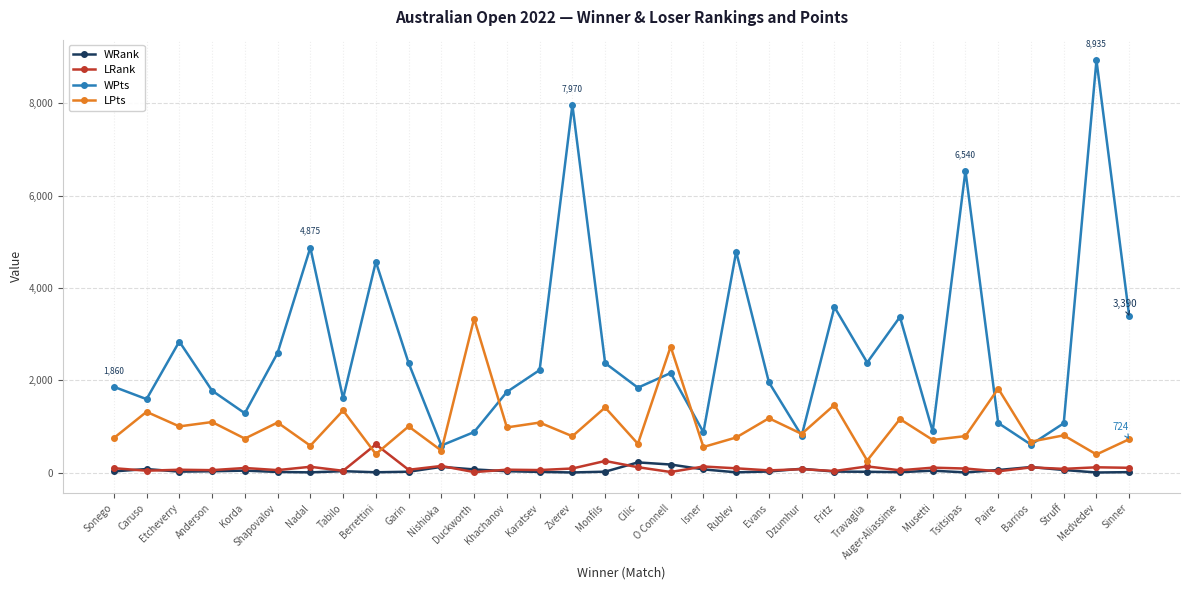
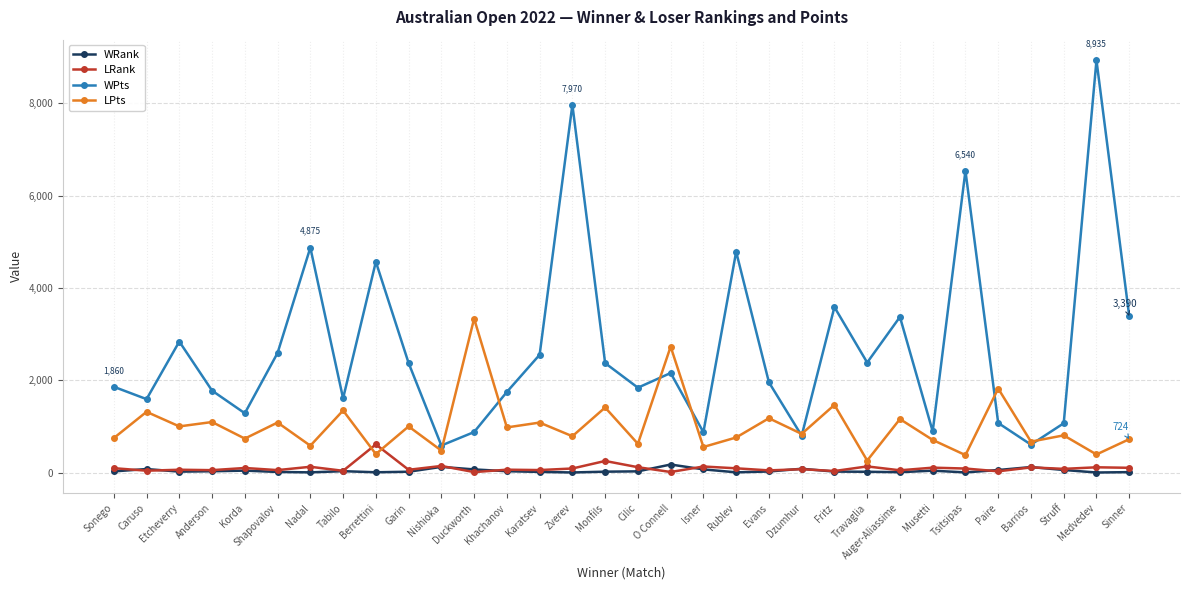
  {
    "WRank": {
      "Sonego": "0",
      "Korda": "0",
      "Nadal": "0",
      "Berrettini": "0",
      "Duckworth": "100",
      "Zverev": "0",
      "Monfils": "0",
-     "Cilic": "200",
+     "Cilic": "0",
      "O Connell": "200",
      "Isner": "100",
      "Rublev": "0",
      "Travaglia": "0",
      "Musetti": "0",
      "Tsitsipas": "0",
      "Medvedev": "0",
      "Sinner": "0"
    },
    "LRank": {
      "Sonego": "100",
      "Korda": "100",
      "Nadal": "100",
      "Berrettini": "600",
      "Duckworth": "0",
      "Zverev": "100",
      "Monfils": "300",
      "Cilic": "100",
      "O Connell": "0",
      "Isner": "100",
      "Rublev": "100",
      "Travaglia": "100",
      "Musetti": "100",
      "Tsitsipas": "100",
      "Medvedev": "100",
      "Sinner": "100"
    },
    "WPts": {
      "Caruso": "1,600",
      "Etcheverry": "2,800",
      "Anderson": "1,800",
      "Korda": "1,300",
      "Shapovalov": "2,600",
      "Tabilo": "1,600",
      "Berrettini": "4,600",
      "Garin": "2,400",
      "Nishioka": "600",
      "Duckworth": "900",
      "Khachanov": "1,700",
-     "Karatsev": "2,200",
+     "Karatsev": "2,600",
      "Monfils": "2,400",
      "Cilic": "1,800",
      "O Connell": "2,200",
      "Isner": "900",
      "Rublev": "4,800",
      "Evans": "2,000",
      "Fritz": "3,600",
      "Travaglia": "2,400",
      "Auger-Aliassime": "3,400",
      "Musetti": "900",
      "Paire": "1,100",
      "Barrios": "600",
      "Struff": "1,100"
    },
    "LPts": {
      "Sonego": "700",
      "Caruso": "1,300",
      "Etcheverry": "1,000",
      "Anderson": "1,100",
      "Korda": "700",
      "Shapovalov": "1,100",
      "Nadal": "600",
      "Tabilo": "1,300",
      "Berrettini": "400",
      "Garin": "1,000",
      "Nishioka": "500",
      "Duckworth": "3,300",
      "Khachanov": "1,000",
      "Karatsev": "1,100",
      "Zverev": "800",
      "Monfils": "1,400",
      "Cilic": "600",
      "O Connell": "2,700",
      "Isner": "600",
      "Rublev": "800",
      "Evans": "1,200",
      "Fritz": "1,500",
      "Travaglia": "300",
      "Auger-Aliassime": "1,200",
      "Musetti": "700",
-     "Tsitsipas": "800",
+     "Tsitsipas": "400",
      "Paire": "1,800",
      "Barrios": "700",
      "Struff": "800",
      "Medvedev": "400"
    }
  }
